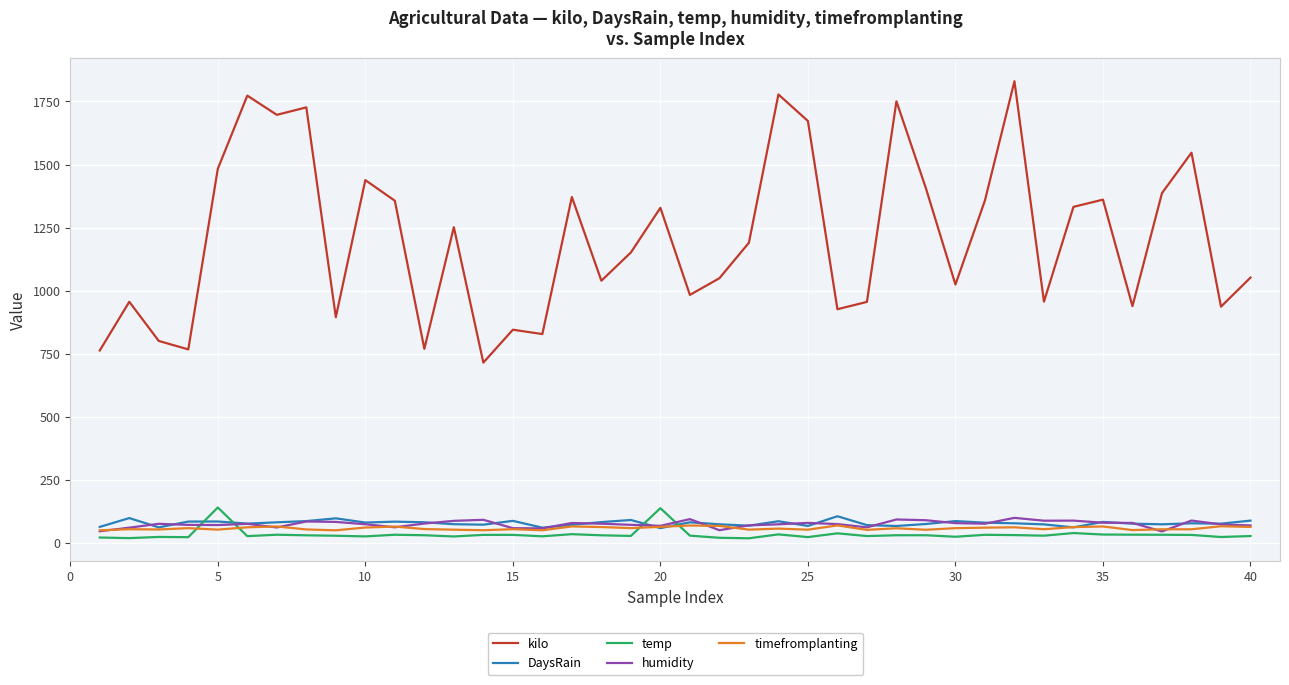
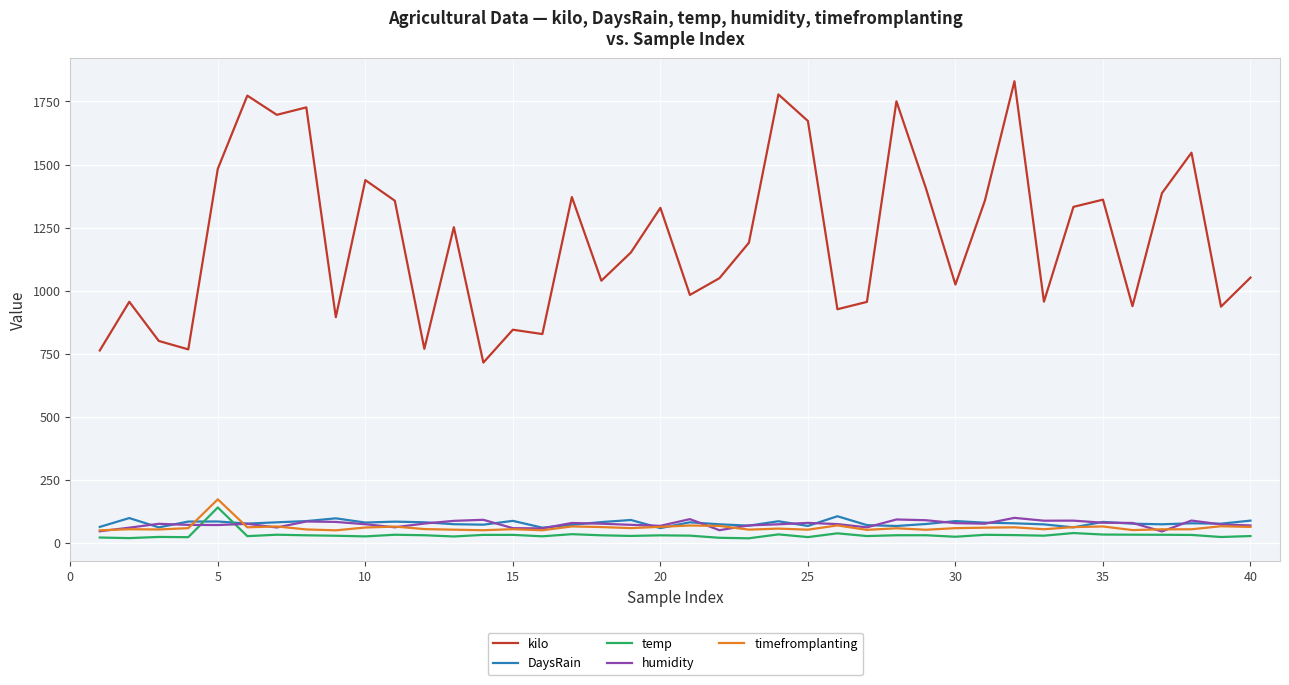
  {
    "kilo": {
      "5": 1480,
      "10": 1440,
      "15": 850,
      "20": 1330,
      "25": 1670,
      "30": 1020,
      "35": 1360,
      "40": 1050
    },
    "DaysRain": {
      "5": 90,
      "15": 90,
      "25": 70,
      "40": 90
    },
    "temp": {
      "5": 140,
      "10": 30,
      "15": 30,
-     "20": 140,
+     "20": 30,
      "25": 20,
      "30": 30,
      "35": 30,
      "40": 30
    },
    "humidity": {
      "5": 70,
      "25": 80
    },
    "timefromplanting": {
-     "5": 50,
+     "5": 170,
      "10": 60,
      "25": 50,
      "30": 60,
      "35": 70
    }
  }
